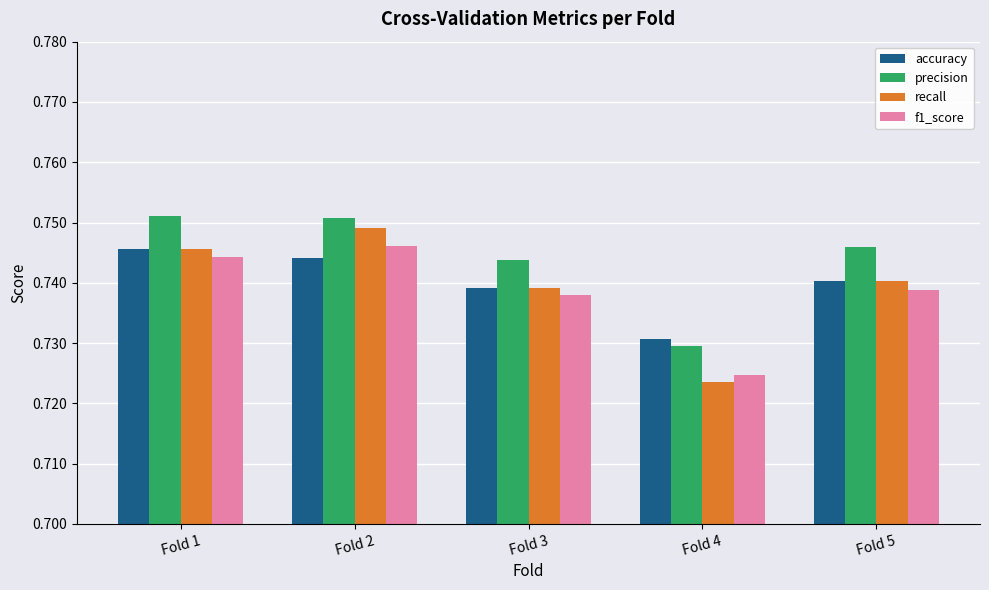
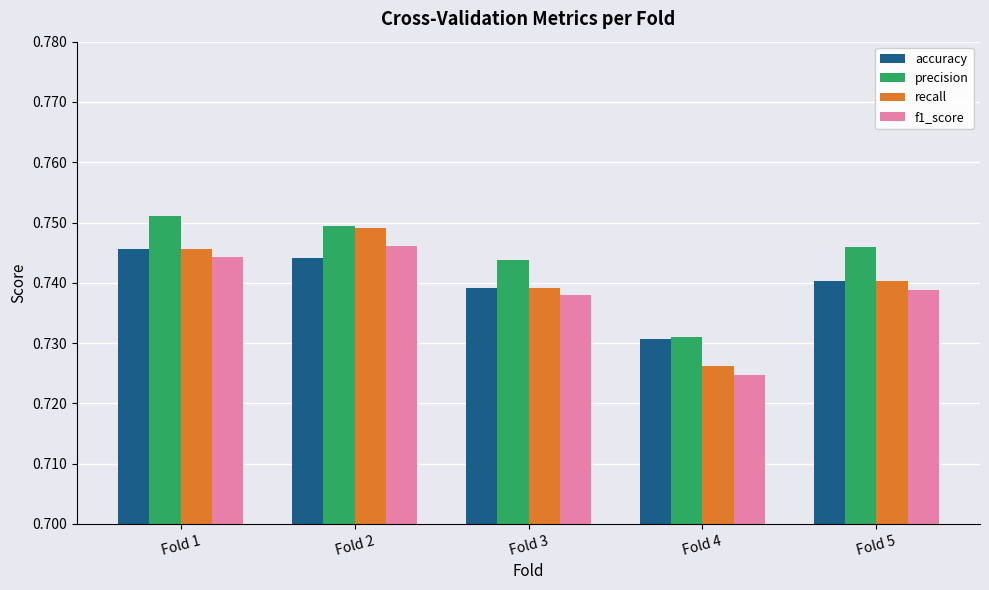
  {
    "accuracy": {
      "Fold 1": 0.746,
      "Fold 2": 0.744,
      "Fold 3": 0.739,
      "Fold 4": 0.731,
      "Fold 5": 0.740
    },
    "precision": {
      "Fold 1": 0.751,
-     "Fold 2": 0.751,
+     "Fold 2": 0.749,
      "Fold 3": 0.744,
-     "Fold 4": 0.729,
+     "Fold 4": 0.731,
      "Fold 5": 0.746
    },
    "recall": {
      "Fold 1": 0.746,
      "Fold 2": 0.749,
      "Fold 3": 0.739,
-     "Fold 4": 0.724,
+     "Fold 4": 0.726,
      "Fold 5": 0.740
    },
    "f1_score": {
      "Fold 1": 0.744,
      "Fold 2": 0.746,
      "Fold 3": 0.738,
      "Fold 4": 0.725,
      "Fold 5": 0.739
    }
  }
